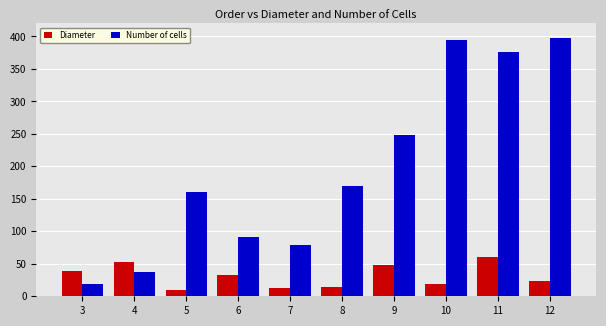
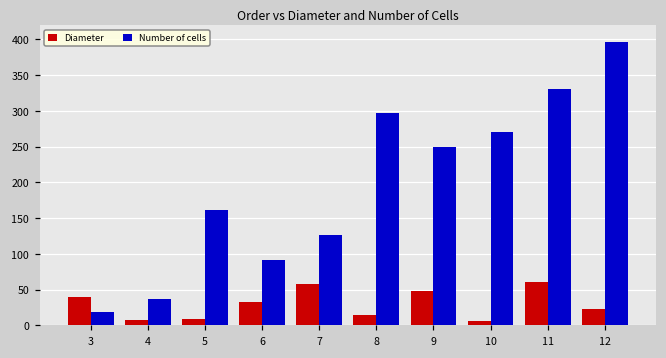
  {
    "Diameter": {
      "3": 40,
-     "4": 50,
+     "4": 10,
      "5": 10,
      "6": 30,
-     "7": 10,
+     "7": 60,
      "8": 20,
      "9": 50,
-     "10": 20,
+     "10": 10,
      "11": 60,
      "12": 20
    },
    "Number of cells": {
      "3": 20,
      "4": 40,
      "5": 160,
      "6": 90,
-     "7": 80,
-     "8": 170,
+     "7": 130,
+     "8": 300,
      "9": 250,
-     "10": 400,
-     "11": 380,
+     "10": 270,
+     "11": 330,
      "12": 400
    }
  }
